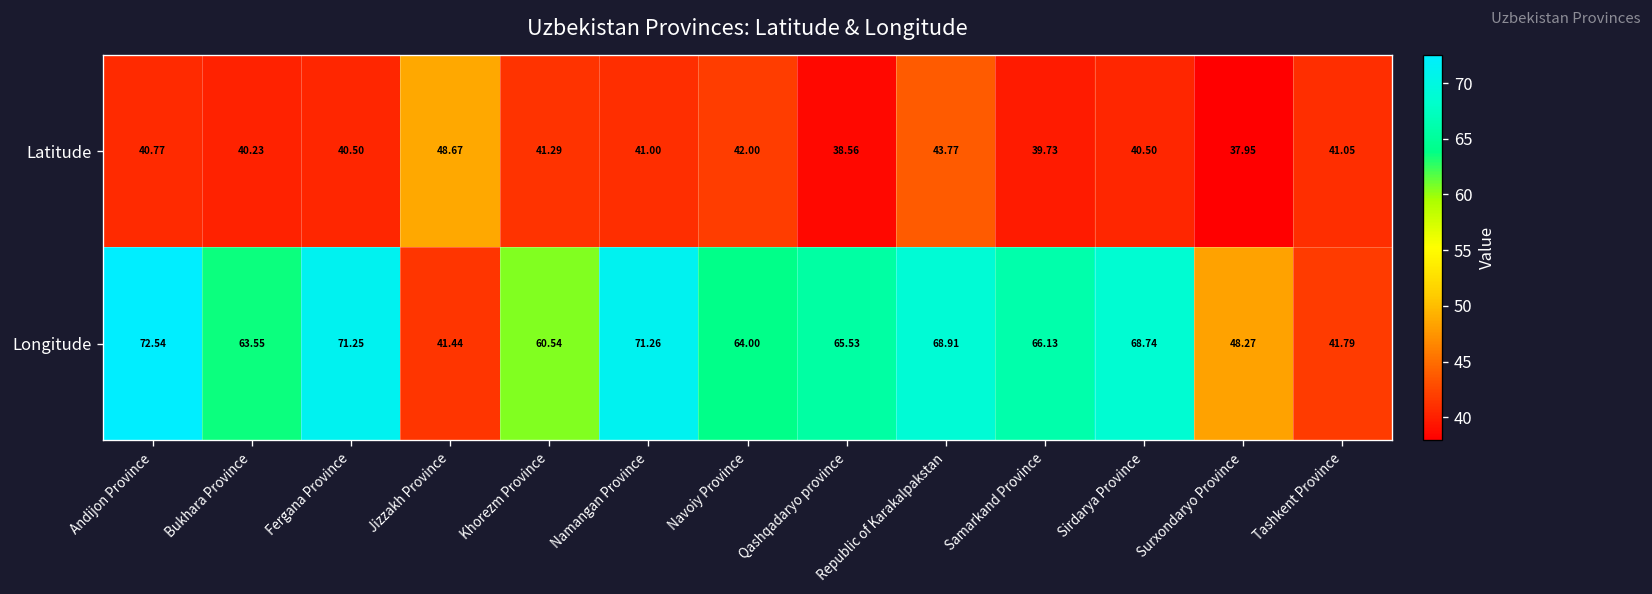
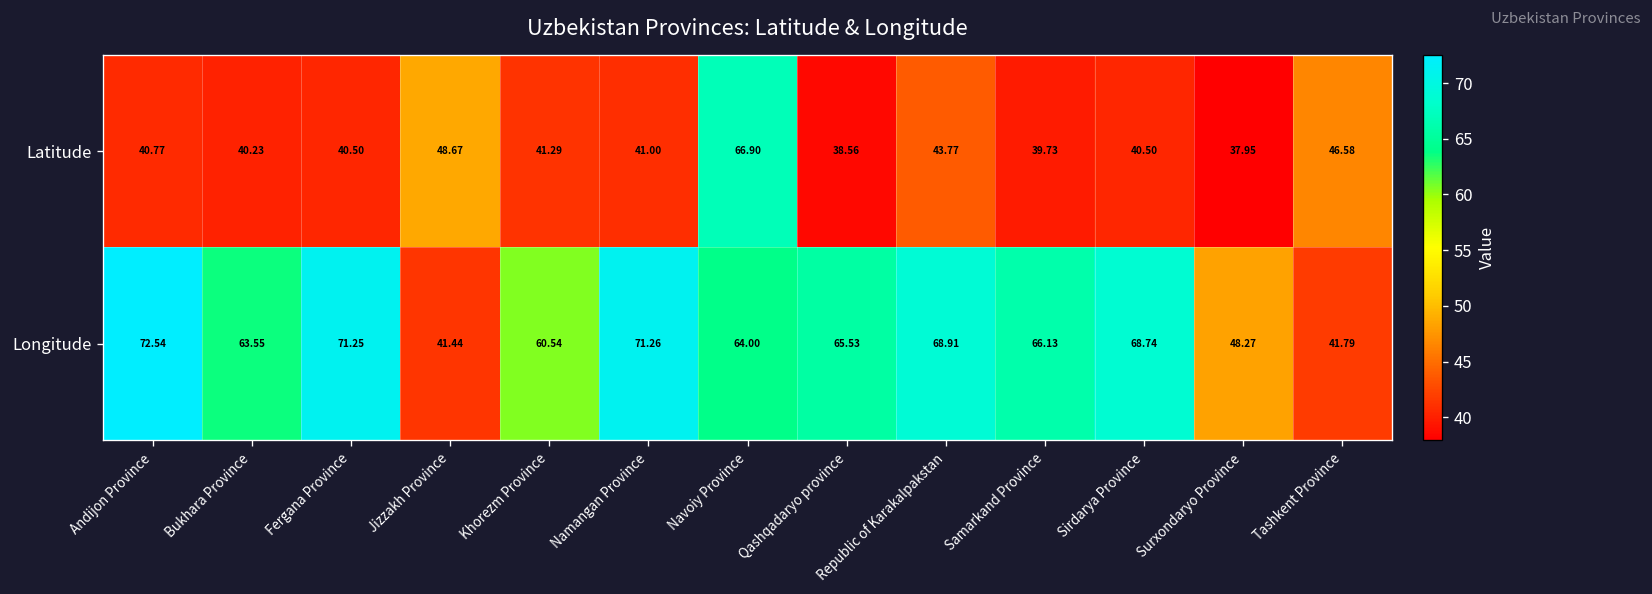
  {
    "Latitude": {
      "Andijon Province": 40.77,
      "Bukhara Province": 40.23,
      "Fergana Province": 40.50,
      "Jizzakh Province": 48.67,
      "Khorezm Province": 41.29,
      "Namangan Province": 41.00,
-     "Navoiy Province": 42.00,
+     "Navoiy Province": 66.90,
      "Qashqadaryo province": 38.56,
      "Republic of Karakalpakstan": 43.77,
      "Samarkand Province": 39.73,
      "Sirdarya Province": 40.50,
      "Surxondaryo Province": 37.95,
-     "Tashkent Province": 41.05
+     "Tashkent Province": 46.58
    },
    "Longitude": {
      "Andijon Province": 72.54,
      "Bukhara Province": 63.55,
      "Fergana Province": 71.25,
      "Jizzakh Province": 41.44,
      "Khorezm Province": 60.54,
      "Namangan Province": 71.26,
      "Navoiy Province": 64.00,
      "Qashqadaryo province": 65.53,
      "Republic of Karakalpakstan": 68.91,
      "Samarkand Province": 66.13,
      "Sirdarya Province": 68.74,
      "Surxondaryo Province": 48.27,
      "Tashkent Province": 41.79
    }
  }
